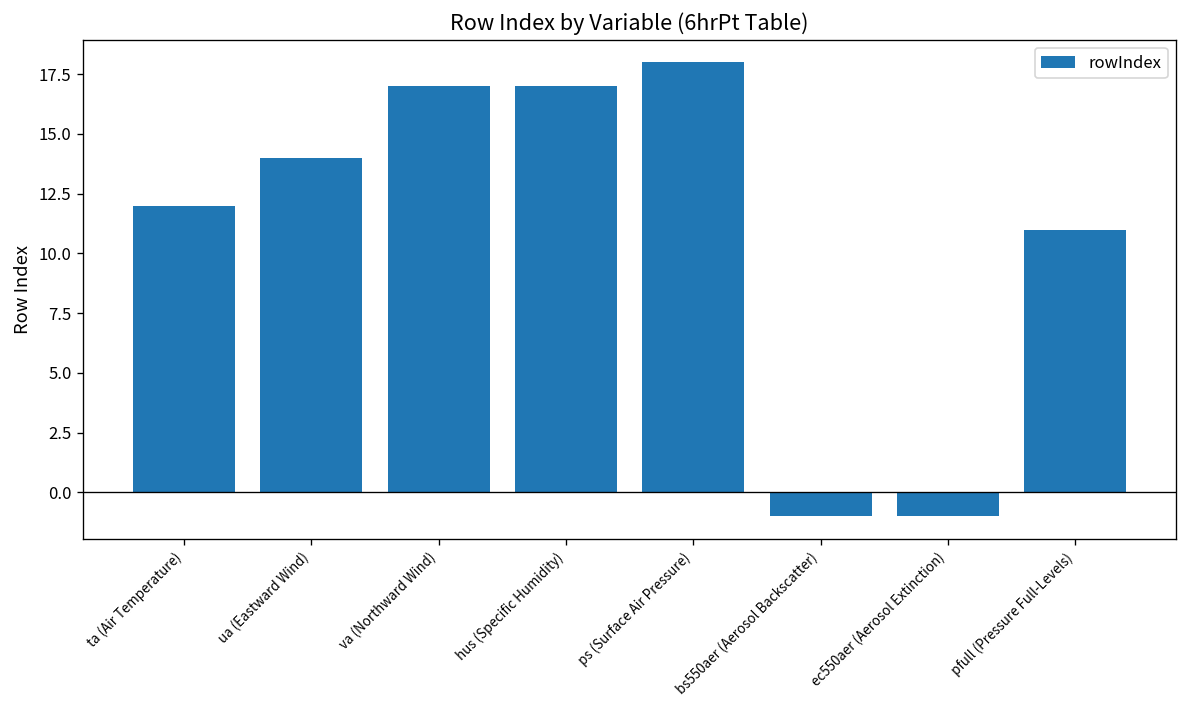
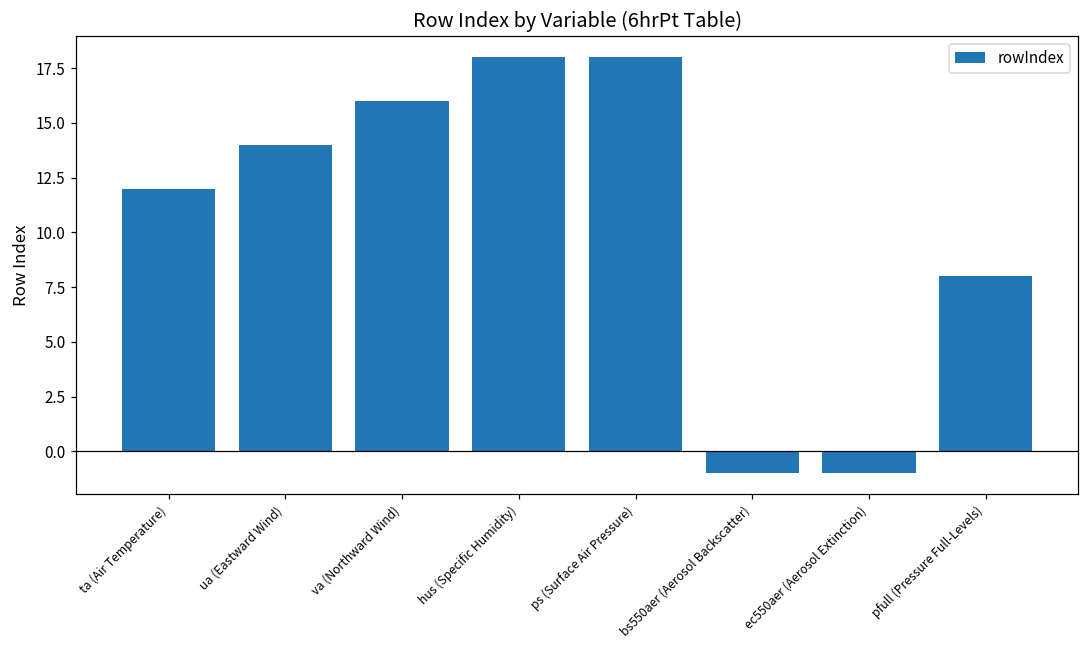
  {
    "ta (Air Temperature)": 12,
    "ua (Eastward Wind)": 14,
-   "va (Northward Wind)": 17,
-   "hus (Specific Humidity)": 17,
+   "va (Northward Wind)": 16,
+   "hus (Specific Humidity)": 18,
    "ps (Surface Air Pressure)": 18,
    "bs550aer (Aerosol Backscatter)": -1,
    "ec550aer (Aerosol Extinction)": -1,
-   "pfull (Pressure Full-Levels)": 11
+   "pfull (Pressure Full-Levels)": 8
  }
